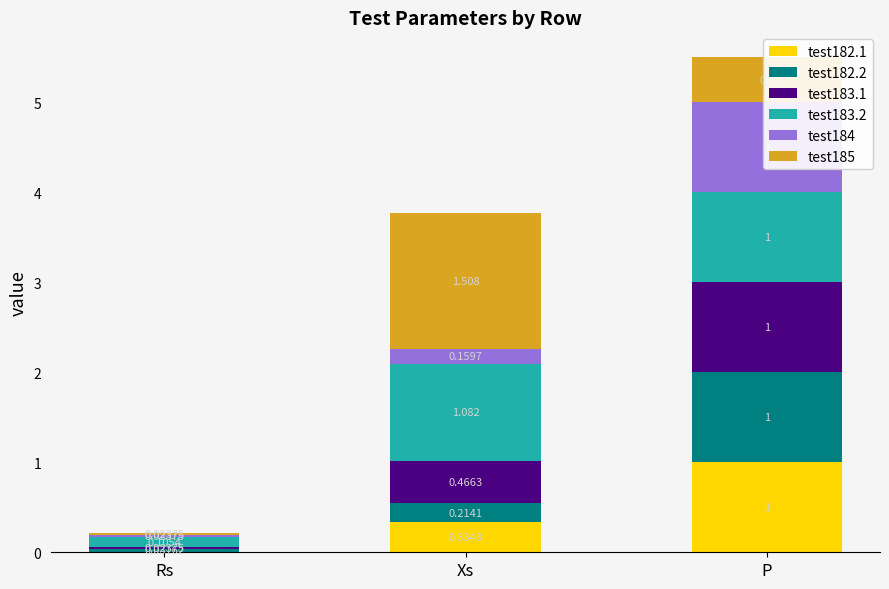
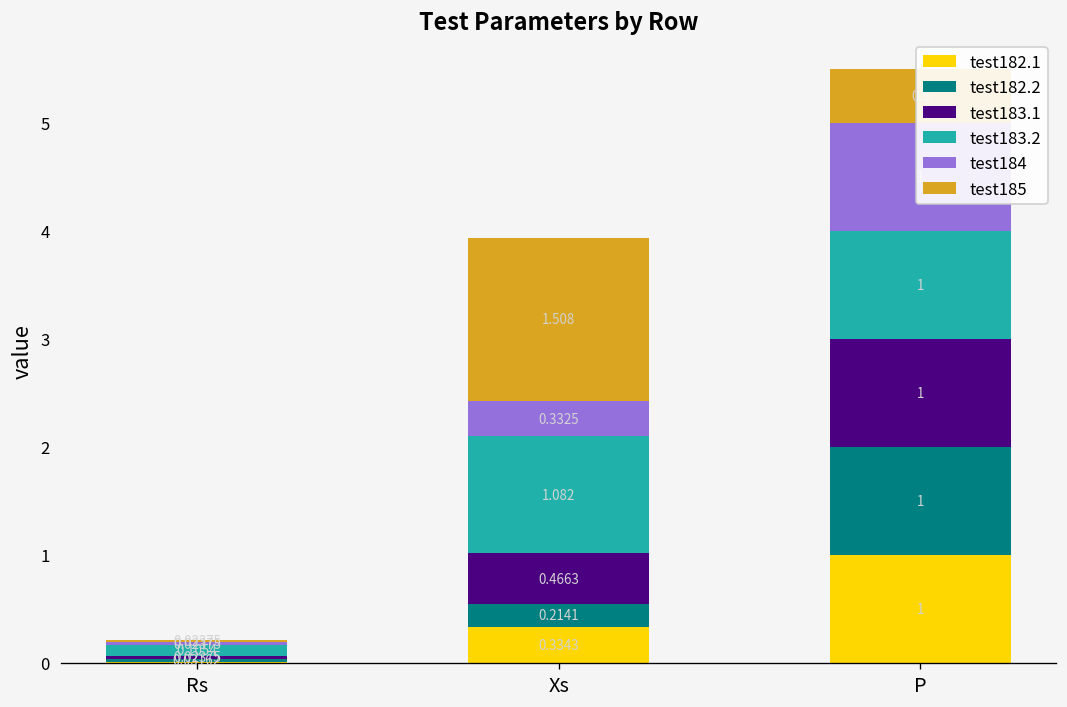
  {
    "test182.1": {
      "Xs": 0.3343,
      "P": 1
    },
    "test182.2": {
      "Xs": 0.2141,
      "P": 1
    },
    "test183.1": {
      "Xs": 0.4663,
      "P": 1
    },
    "test183.2": {
      "Xs": 1.082,
      "P": 1
    },
    "test184": {
-     "Xs": 0.1597
+     "Xs": 0.3325
    },
    "test185": {
      "Xs": 1.508
    }
  }
